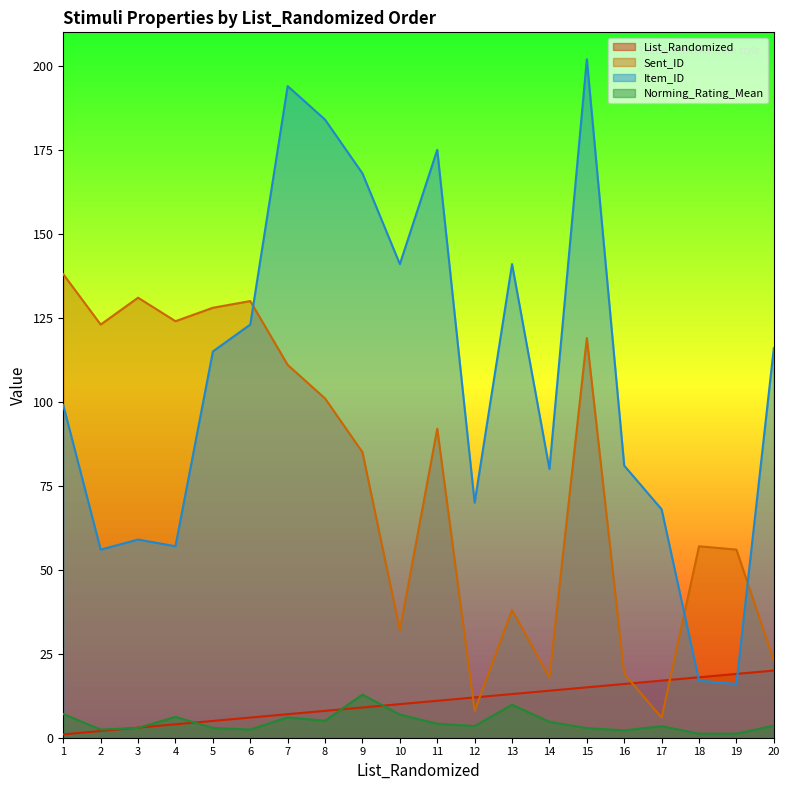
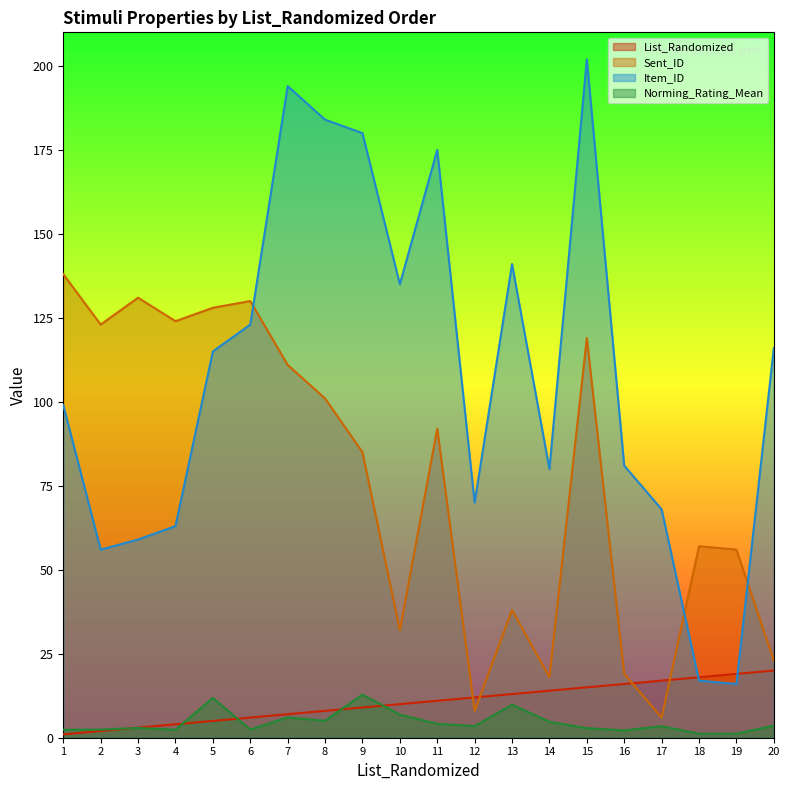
  {
    "Item_ID": {
      "1": 99,
      "2": 56,
      "3": 59,
-     "4": 57,
+     "4": 63,
      "5": 115,
      "6": 123,
      "7": 194,
      "8": 184,
-     "9": 168,
-     "10": 141,
+     "9": 180,
+     "10": 135,
      "11": 175,
      "12": 70,
      "13": 141,
      "14": 80,
      "15": 202,
      "16": 81,
      "17": 68,
      "18": 17,
      "19": 16,
      "20": 116
    },
    "Norming_Rating_Mean": {
-     "1": 7,
-     "4": 6,
-     "5": 3,
+     "1": 2,
+     "4": 2,
+     "5": 12,
      "6": 2,
      "7": 6,
      "8": 5,
      "9": 13,
      "10": 7,
      "11": 4,
      "12": 3,
      "13": 10,
      "14": 5,
      "15": 3,
      "16": 2,
      "17": 3,
      "18": 1,
      "19": 1,
      "20": 4
    }
  }
